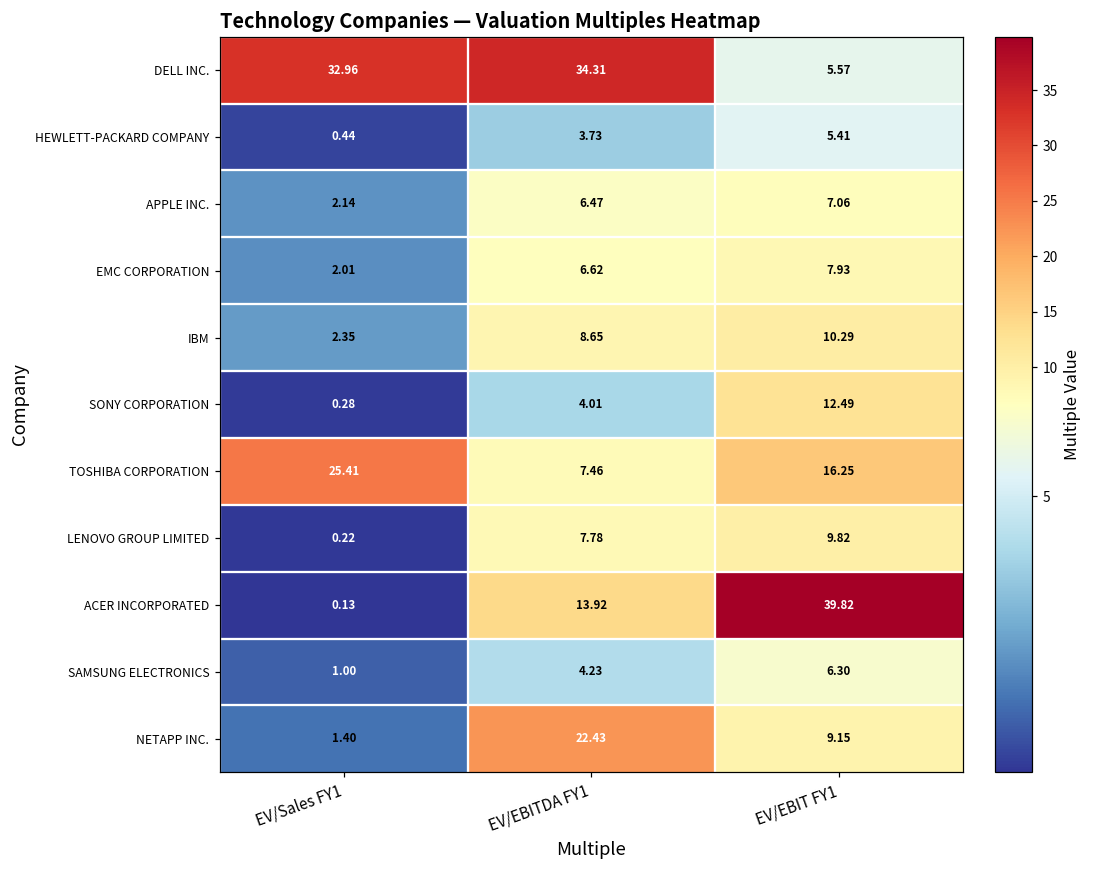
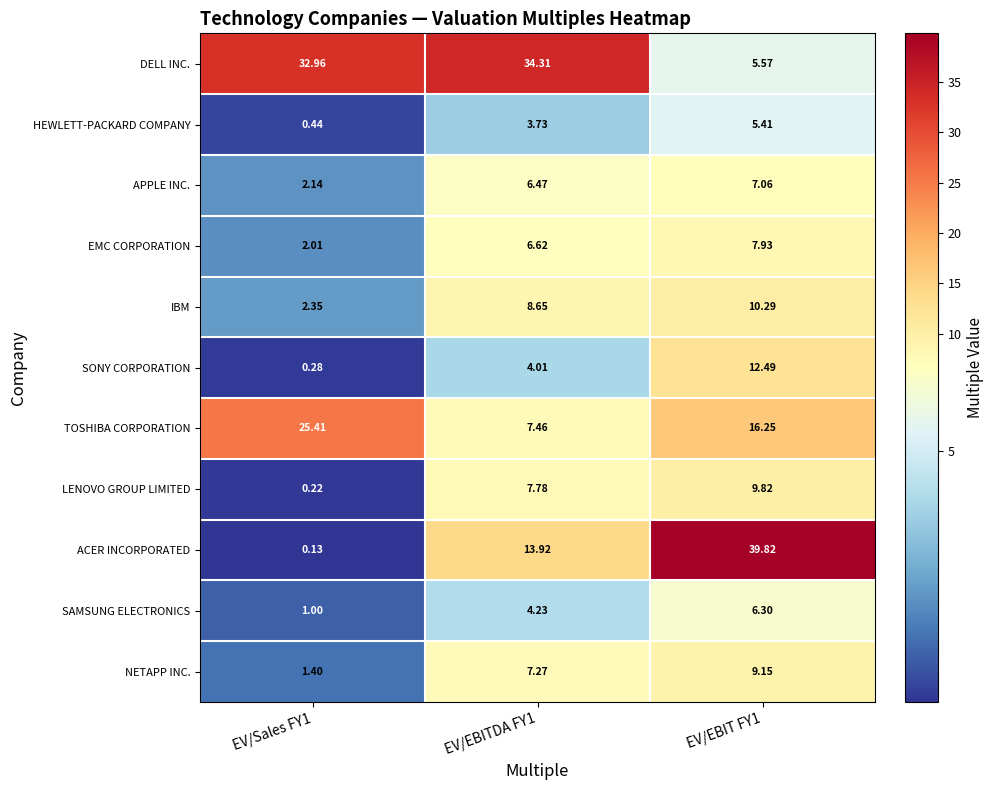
  {
    "DELL INC.": {
      "EV/Sales FY1": 32.96,
      "EV/EBITDA FY1": 34.31,
      "EV/EBIT FY1": 5.57
    },
    "HEWLETT-PACKARD COMPANY": {
      "EV/Sales FY1": 0.44,
      "EV/EBITDA FY1": 3.73,
      "EV/EBIT FY1": 5.41
    },
    "APPLE INC.": {
      "EV/Sales FY1": 2.14,
      "EV/EBITDA FY1": 6.47,
      "EV/EBIT FY1": 7.06
    },
    "EMC CORPORATION": {
      "EV/Sales FY1": 2.01,
      "EV/EBITDA FY1": 6.62,
      "EV/EBIT FY1": 7.93
    },
    "IBM": {
      "EV/Sales FY1": 2.35,
      "EV/EBITDA FY1": 8.65,
      "EV/EBIT FY1": 10.29
    },
    "SONY CORPORATION": {
      "EV/Sales FY1": 0.28,
      "EV/EBITDA FY1": 4.01,
      "EV/EBIT FY1": 12.49
    },
    "TOSHIBA CORPORATION": {
      "EV/Sales FY1": 25.41,
      "EV/EBITDA FY1": 7.46,
      "EV/EBIT FY1": 16.25
    },
    "LENOVO GROUP LIMITED": {
      "EV/Sales FY1": 0.22,
      "EV/EBITDA FY1": 7.78,
      "EV/EBIT FY1": 9.82
    },
    "ACER INCORPORATED": {
      "EV/Sales FY1": 0.13,
      "EV/EBITDA FY1": 13.92,
      "EV/EBIT FY1": 39.82
    },
    "SAMSUNG ELECTRONICS": {
      "EV/Sales FY1": 1.00,
      "EV/EBITDA FY1": 4.23,
      "EV/EBIT FY1": 6.30
    },
    "NETAPP INC.": {
      "EV/Sales FY1": 1.40,
-     "EV/EBITDA FY1": 22.43,
+     "EV/EBITDA FY1": 7.27,
      "EV/EBIT FY1": 9.15
    }
  }
